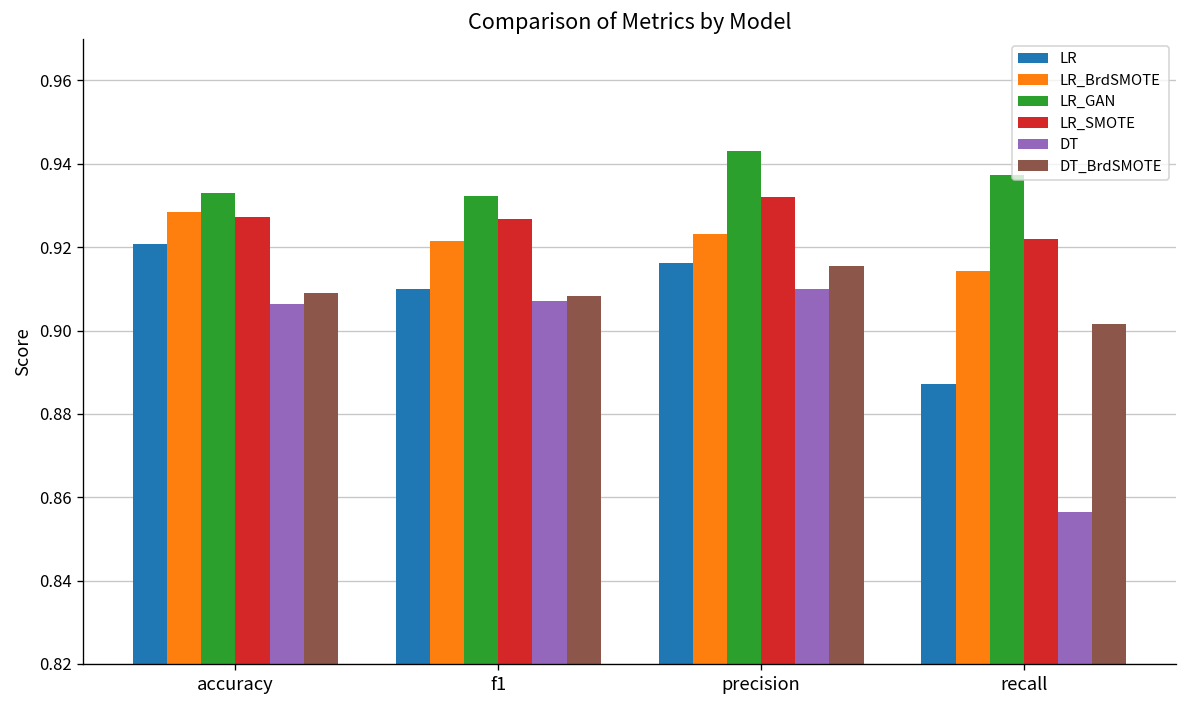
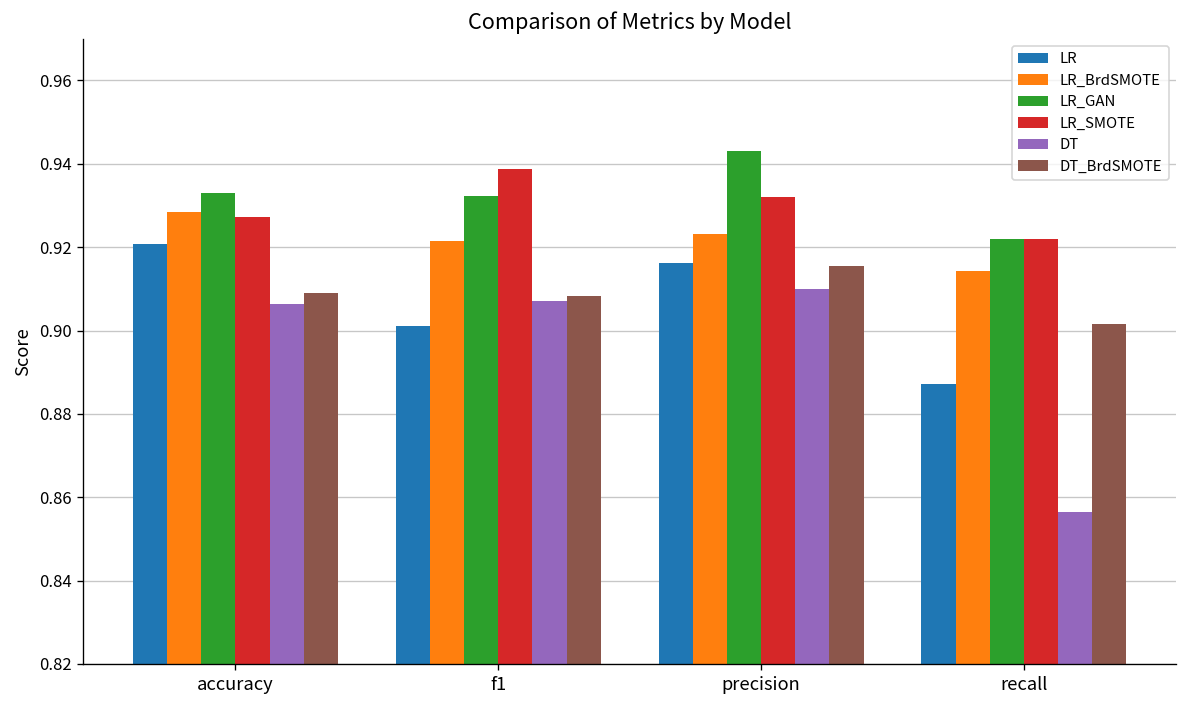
  {
    "LR": {
      "accuracy": 0.921,
-     "f1": 0.910,
+     "f1": 0.901,
      "precision": 0.916,
      "recall": 0.887
    },
    "LR_BrdSMOTE": {
      "accuracy": 0.928,
      "f1": 0.921,
      "precision": 0.923,
      "recall": 0.914
    },
    "LR_GAN": {
      "accuracy": 0.933,
      "f1": 0.932,
      "precision": 0.943,
-     "recall": 0.937
+     "recall": 0.922
    },
    "LR_SMOTE": {
      "accuracy": 0.927,
-     "f1": 0.927,
+     "f1": 0.939,
      "precision": 0.932,
      "recall": 0.922
    },
    "DT": {
      "accuracy": 0.906,
      "f1": 0.907,
      "precision": 0.910,
      "recall": 0.857
    },
    "DT_BrdSMOTE": {
      "accuracy": 0.909,
      "f1": 0.908,
      "precision": 0.916,
      "recall": 0.901
    }
  }
